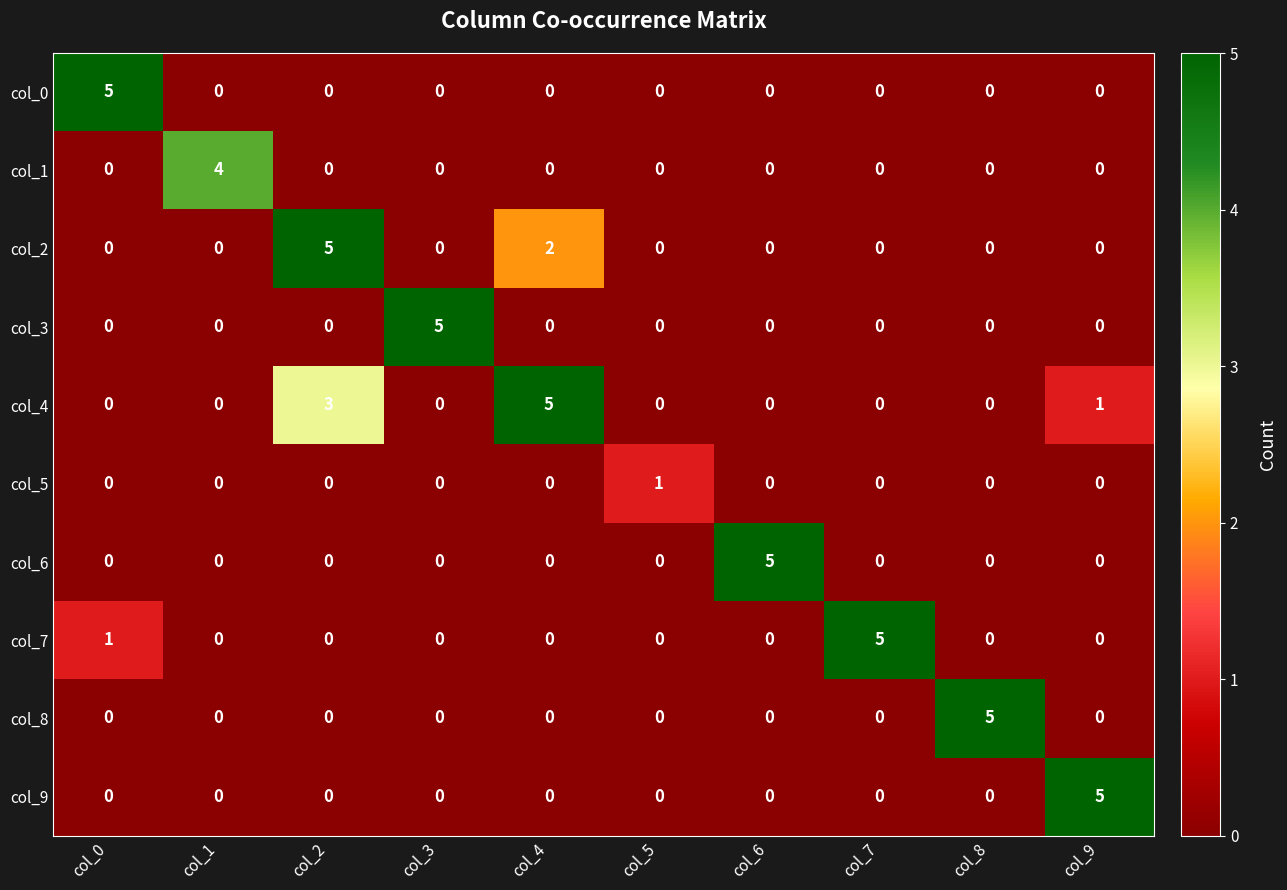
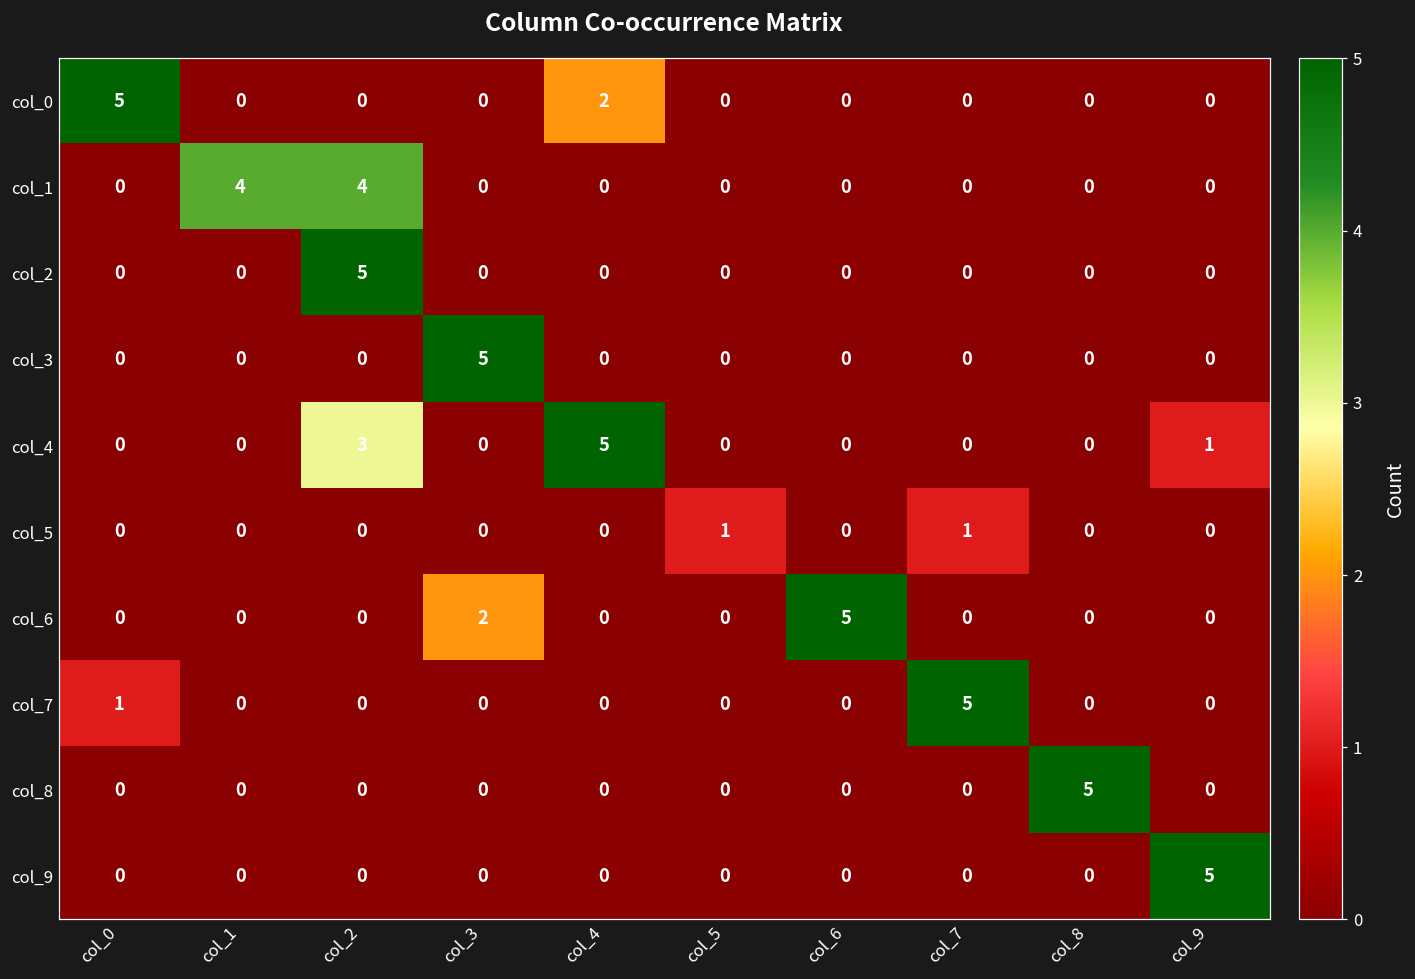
  {
    "col_0": {
      "col_0": 5,
      "col_1": 0,
      "col_2": 0,
      "col_3": 0,
-     "col_4": 0,
+     "col_4": 2,
      "col_5": 0,
      "col_6": 0,
      "col_7": 0,
      "col_8": 0,
      "col_9": 0
    },
    "col_1": {
      "col_0": 0,
      "col_1": 4,
-     "col_2": 0,
+     "col_2": 4,
      "col_3": 0,
      "col_4": 0,
      "col_5": 0,
      "col_6": 0,
      "col_7": 0,
      "col_8": 0,
      "col_9": 0
    },
    "col_2": {
      "col_0": 0,
      "col_1": 0,
      "col_2": 5,
      "col_3": 0,
-     "col_4": 2,
+     "col_4": 0,
      "col_5": 0,
      "col_6": 0,
      "col_7": 0,
      "col_8": 0,
      "col_9": 0
    },
    "col_3": {
      "col_0": 0,
      "col_1": 0,
      "col_2": 0,
      "col_3": 5,
      "col_4": 0,
      "col_5": 0,
      "col_6": 0,
      "col_7": 0,
      "col_8": 0,
      "col_9": 0
    },
    "col_4": {
      "col_0": 0,
      "col_1": 0,
      "col_2": 3,
      "col_3": 0,
      "col_4": 5,
      "col_5": 0,
      "col_6": 0,
      "col_7": 0,
      "col_8": 0,
      "col_9": 1
    },
    "col_5": {
      "col_0": 0,
      "col_1": 0,
      "col_2": 0,
      "col_3": 0,
      "col_4": 0,
      "col_5": 1,
      "col_6": 0,
-     "col_7": 0,
+     "col_7": 1,
      "col_8": 0,
      "col_9": 0
    },
    "col_6": {
      "col_0": 0,
      "col_1": 0,
      "col_2": 0,
-     "col_3": 0,
+     "col_3": 2,
      "col_4": 0,
      "col_5": 0,
      "col_6": 5,
      "col_7": 0,
      "col_8": 0,
      "col_9": 0
    },
    "col_7": {
      "col_0": 1,
      "col_1": 0,
      "col_2": 0,
      "col_3": 0,
      "col_4": 0,
      "col_5": 0,
      "col_6": 0,
      "col_7": 5,
      "col_8": 0,
      "col_9": 0
    },
    "col_8": {
      "col_0": 0,
      "col_1": 0,
      "col_2": 0,
      "col_3": 0,
      "col_4": 0,
      "col_5": 0,
      "col_6": 0,
      "col_7": 0,
      "col_8": 5,
      "col_9": 0
    },
    "col_9": {
      "col_0": 0,
      "col_1": 0,
      "col_2": 0,
      "col_3": 0,
      "col_4": 0,
      "col_5": 0,
      "col_6": 0,
      "col_7": 0,
      "col_8": 0,
      "col_9": 5
    }
  }
